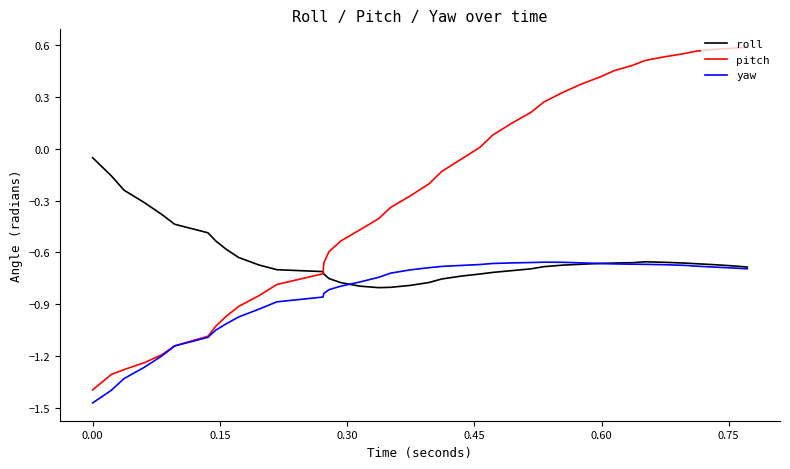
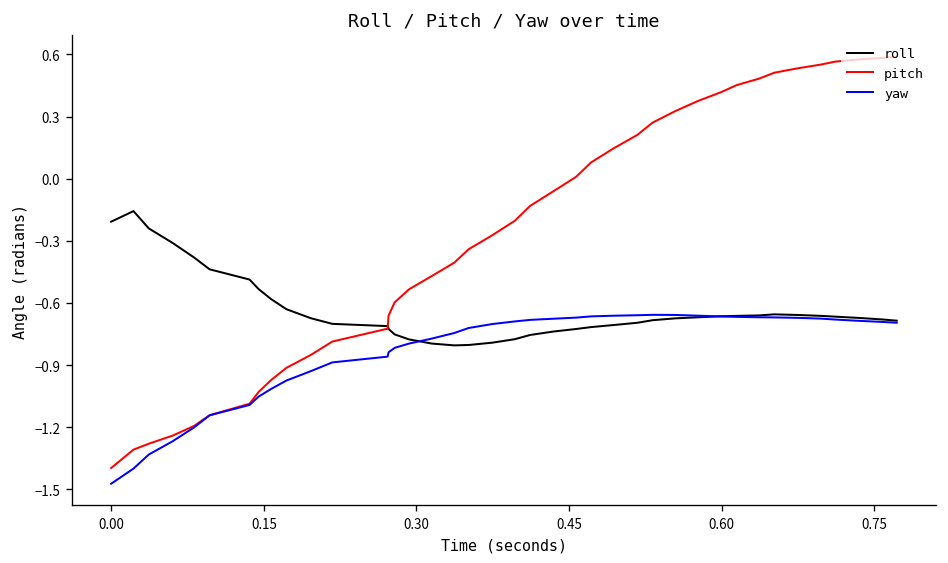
  {
    "roll": {
-     "0.00": -0.05
+     "0.00": -0.21
    },
    "pitch": {
      "0.00": -1.40
    },
    "yaw": {
      "0.00": -1.47
    }
  }
